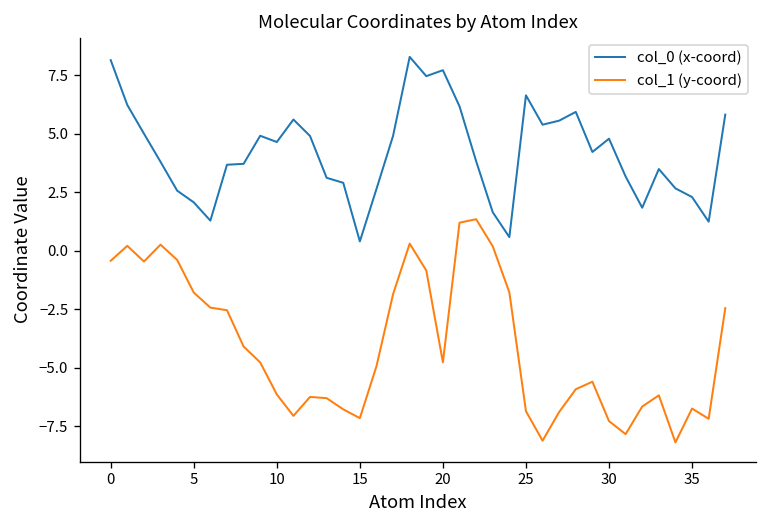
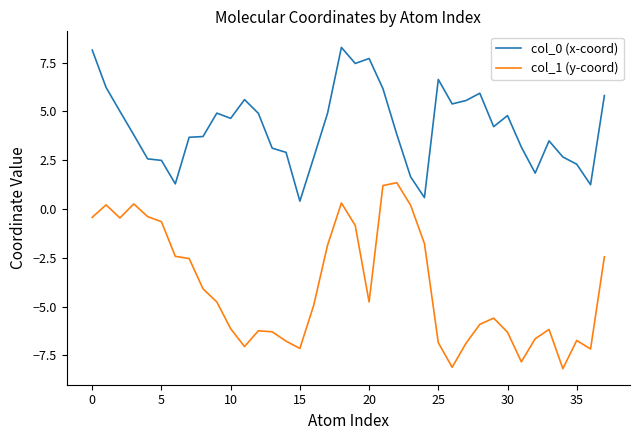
  {
    "col_0 (x-coord)": {
      "0": 8.1,
-     "5": 2.1,
+     "5": 2.5,
      "10": 4.6,
      "15": 0.4,
      "20": 7.7,
      "25": 6.6,
      "30": 4.8,
      "35": 2.3
    },
    "col_1 (y-coord)": {
      "0": -0.4,
-     "5": -1.8,
+     "5": -0.7,
      "10": -6.1,
      "15": -7.1,
      "20": -4.8,
      "25": -6.8,
-     "30": -7.3,
+     "30": -6.3,
      "35": -6.7
    }
  }
